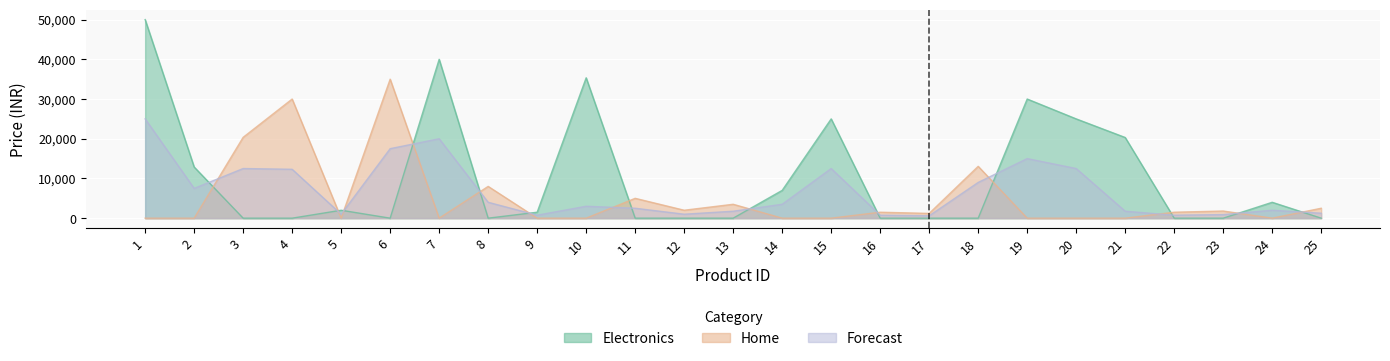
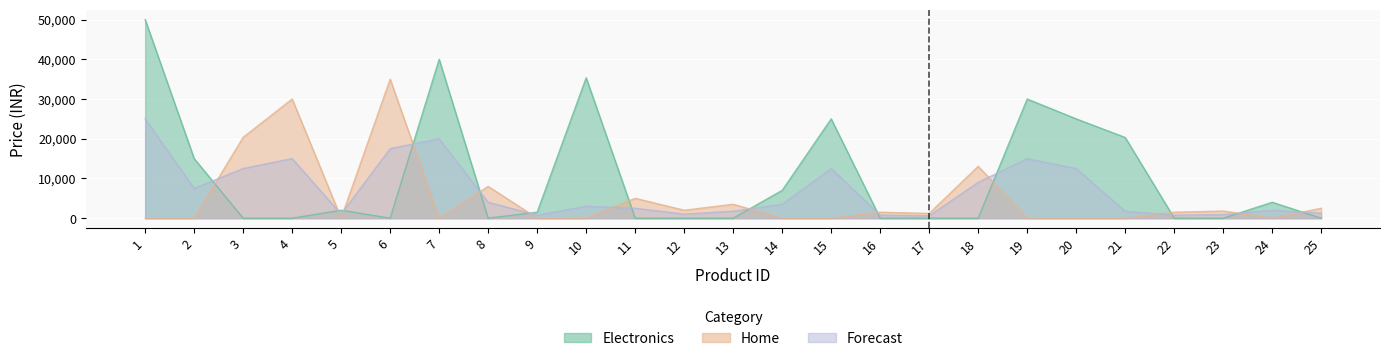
  {
    "Electronics": {
      "1": "50,000",
-     "2": "13,000",
+     "2": "15,000",
      "3": "0",
      "4": "0",
      "5": "2,000",
      "6": "0",
      "7": "40,000",
      "8": "0",
      "9": "2,000",
      "10": "35,000",
      "11": "0",
      "12": "0",
      "13": "0",
      "14": "7,000",
      "15": "25,000",
      "16": "0",
      "18": "0",
      "19": "30,000",
      "20": "25,000",
      "21": "20,000",
      "22": "0",
      "23": "0",
      "24": "4,000",
      "25": "0"
    },
    "Home": {
      "1": "0",
      "2": "0",
      "3": "20,000",
      "4": "30,000",
      "5": "0",
      "6": "35,000",
      "7": "0",
      "8": "8,000",
      "9": "0",
      "10": "0",
      "11": "5,000",
      "12": "2,000",
      "13": "4,000",
      "14": "0",
      "15": "0",
      "16": "2,000",
      "18": "13,000",
      "19": "0",
      "20": "0",
      "21": "0",
      "22": "2,000",
      "23": "2,000",
      "24": "0",
      "25": "3,000"
    },
    "Forecast": {
      "1": "25,000",
      "2": "8,000",
      "3": "13,000",
-     "4": "12,000",
+     "4": "15,000",
      "5": "1,000",
      "6": "18,000",
      "7": "20,000",
      "8": "4,000",
      "9": "1,000",
      "10": "3,000",
      "11": "3,000",
      "12": "1,000",
      "13": "2,000",
      "14": "4,000",
      "15": "13,000",
      "16": "1,000",
      "18": "9,000",
      "19": "15,000",
      "20": "13,000",
      "21": "2,000",
      "22": "1,000",
      "23": "1,000",
      "24": "2,000",
      "25": "1,000"
    }
  }
